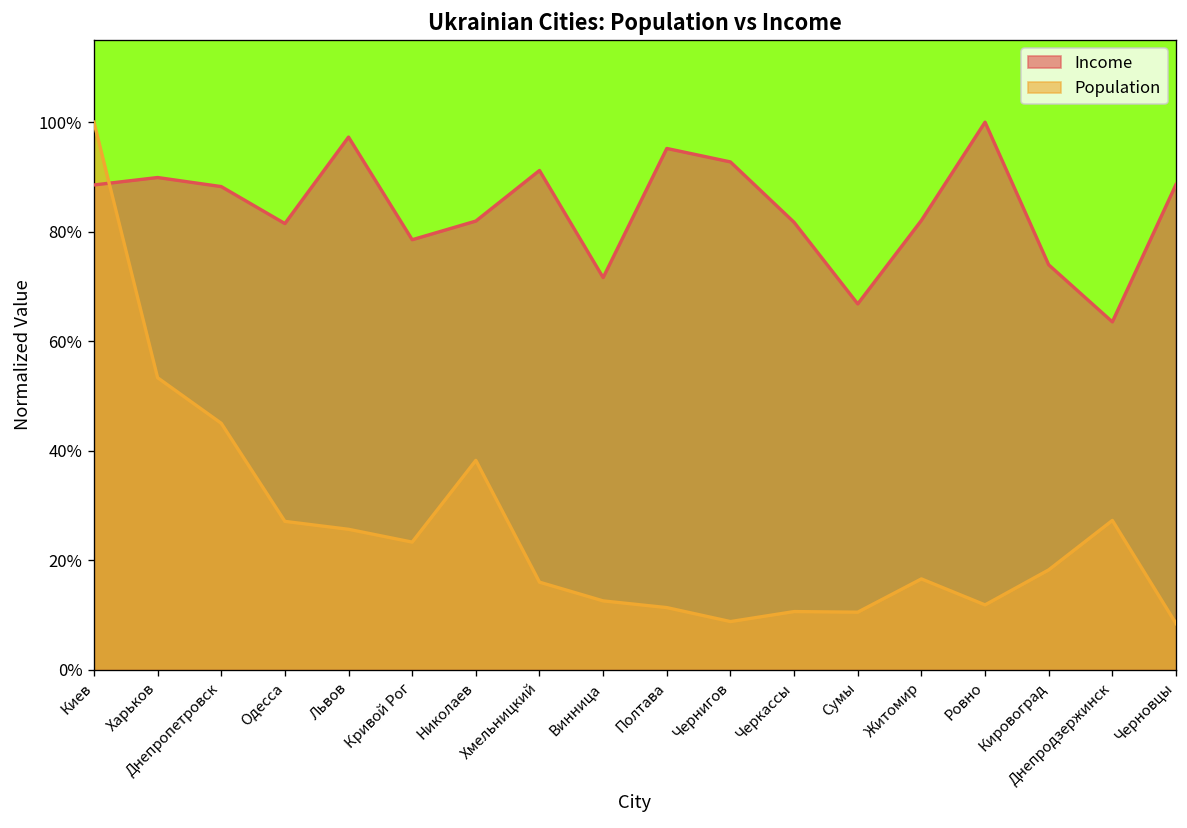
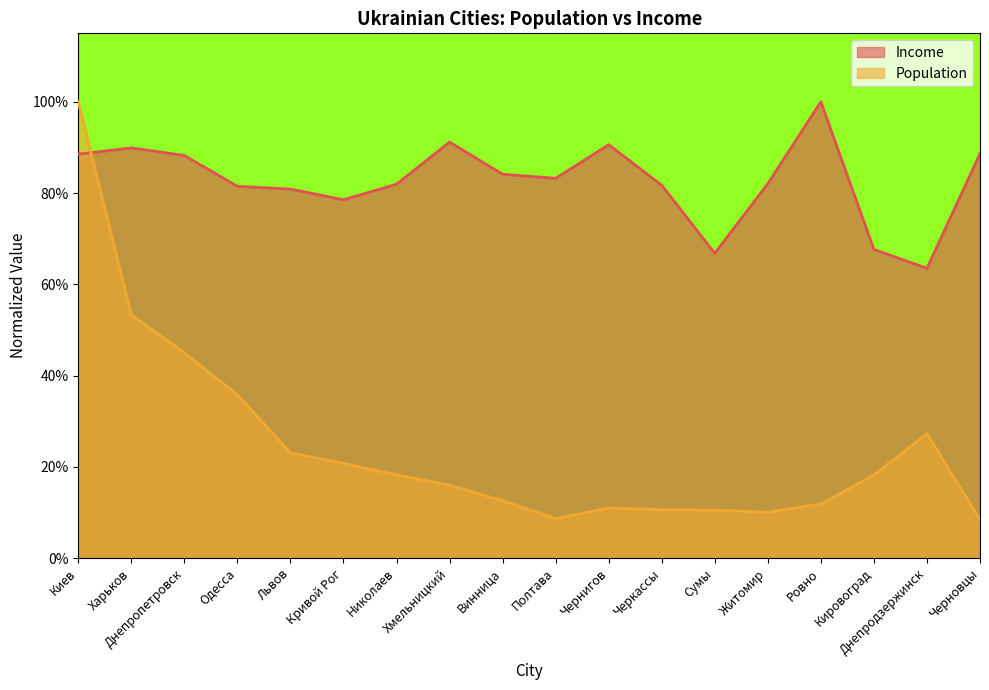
  {
    "Income": {
      "Киев": "89%",
      "Харьков": "90%",
      "Днепропетровск": "88%",
      "Одесса": "81%",
-     "Львов": "97%",
+     "Львов": "81%",
      "Кривой Рог": "79%",
      "Николаев": "82%",
      "Хмельницкий": "91%",
-     "Винница": "72%",
-     "Полтава": "95%",
-     "Чернигов": "93%",
+     "Винница": "84%",
+     "Полтава": "83%",
+     "Чернигов": "91%",
      "Черкассы": "82%",
      "Сумы": "67%",
      "Житомир": "82%",
      "Ровно": "100%",
-     "Кировоград": "74%",
+     "Кировоград": "68%",
      "Днепродзержинск": "64%",
      "Черновцы": "89%"
    },
    "Population": {
      "Киев": "100%",
      "Харьков": "53%",
      "Днепропетровск": "45%",
-     "Одесса": "27%",
-     "Львов": "26%",
-     "Кривой Рог": "23%",
-     "Николаев": "38%",
+     "Одесса": "36%",
+     "Львов": "23%",
+     "Кривой Рог": "21%",
+     "Николаев": "18%",
      "Хмельницкий": "16%",
      "Винница": "13%",
-     "Полтава": "11%",
-     "Чернигов": "9%",
+     "Полтава": "9%",
+     "Чернигов": "11%",
      "Черкассы": "11%",
      "Сумы": "11%",
-     "Житомир": "17%",
+     "Житомир": "10%",
      "Ровно": "12%",
      "Кировоград": "18%",
      "Днепродзержинск": "27%",
      "Черновцы": "8%"
    }
  }
